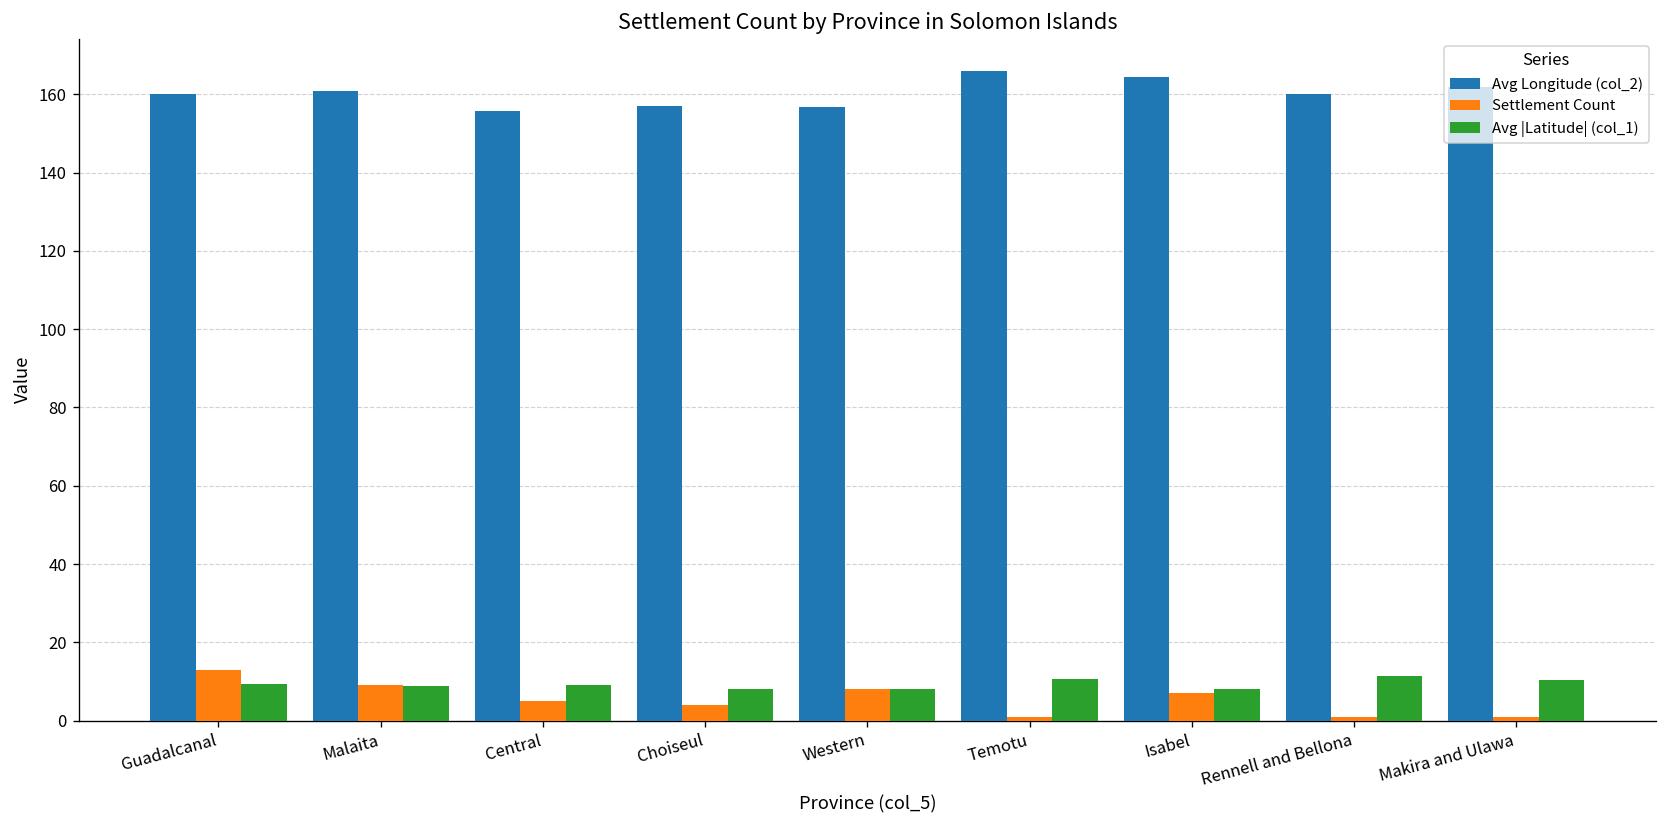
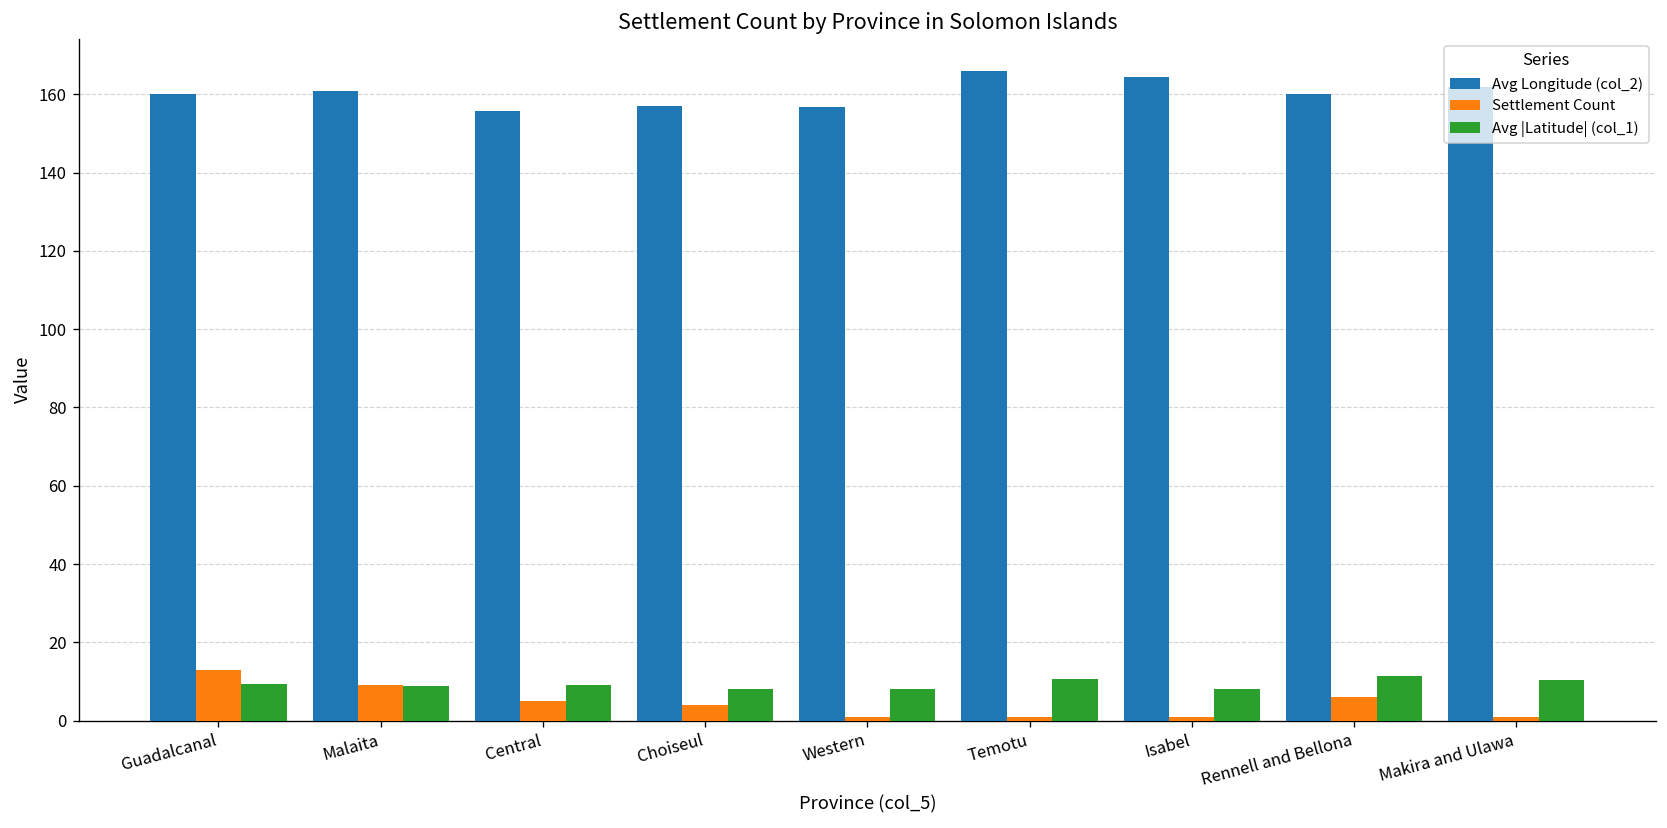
  {
    "Avg Longitude (col_2)": {
      "Guadalcanal": 160,
      "Malaita": 161,
      "Central": 156,
      "Choiseul": 157,
      "Western": 157,
      "Temotu": 166,
      "Isabel": 164,
      "Rennell and Bellona": 160
    },
    "Settlement Count": {
      "Guadalcanal": 13,
      "Malaita": 9,
      "Central": 5,
      "Choiseul": 4,
-     "Western": 8,
+     "Western": 1,
      "Temotu": 1,
-     "Isabel": 7,
-     "Rennell and Bellona": 1,
+     "Isabel": 1,
+     "Rennell and Bellona": 6,
      "Makira and Ulawa": 1
    },
    "Avg |Latitude| (col_1)": {
      "Guadalcanal": 9,
      "Malaita": 9,
      "Central": 9,
      "Choiseul": 8,
      "Western": 8,
      "Temotu": 11,
      "Isabel": 8,
      "Rennell and Bellona": 12,
      "Makira and Ulawa": 10
    }
  }
